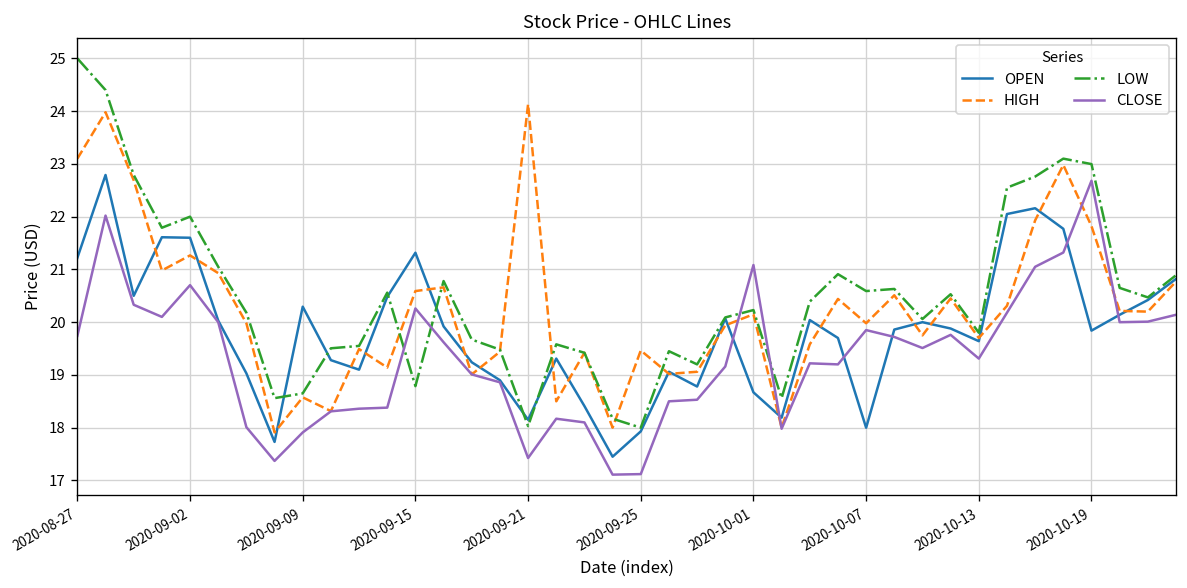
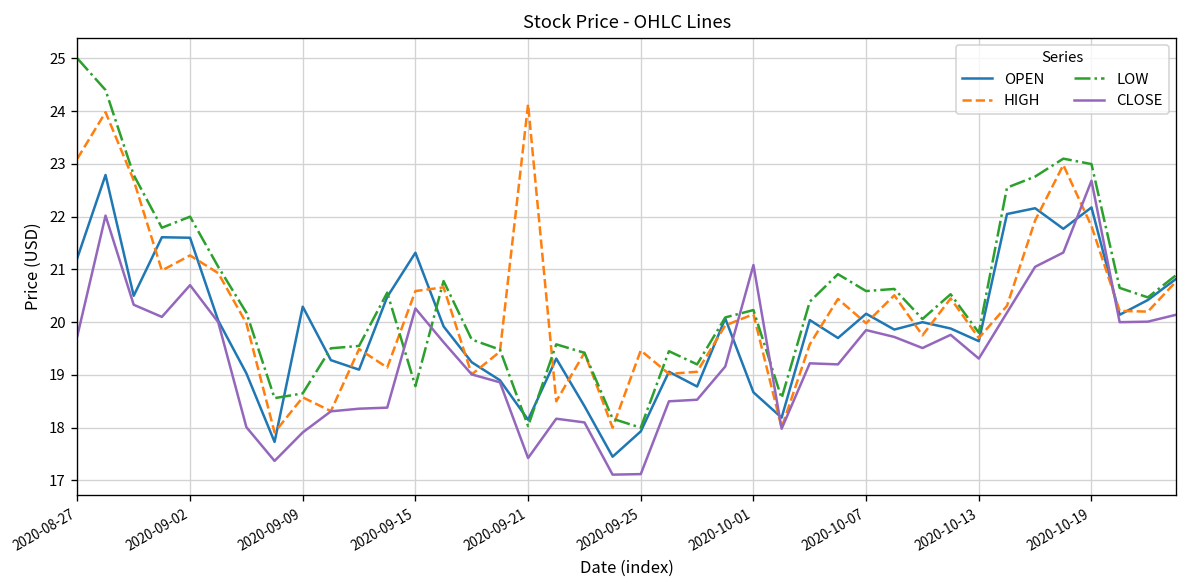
  {
    "OPEN": {
      "2020-08-27": 21.2,
      "2020-09-02": 21.6,
      "2020-09-09": 20.3,
      "2020-09-15": 21.3,
      "2020-09-21": 18.1,
      "2020-09-25": 17.9,
      "2020-10-01": 18.7,
-     "2020-10-07": 18.0,
+     "2020-10-07": 20.2,
      "2020-10-13": 19.6,
-     "2020-10-19": 19.8
+     "2020-10-19": 22.2
    },
    "HIGH": {
      "2020-08-27": 23.1,
      "2020-09-02": 21.3,
      "2020-09-09": 18.6,
      "2020-09-15": 20.6,
      "2020-09-21": 24.1,
      "2020-09-25": 19.5,
      "2020-10-01": 20.1,
      "2020-10-07": 20.0,
      "2020-10-13": 19.7,
      "2020-10-19": 21.8
    },
    "LOW": {
      "2020-08-27": 25.0,
      "2020-09-02": 22.0,
      "2020-09-09": 18.6,
      "2020-09-15": 18.8,
      "2020-09-21": 18.0,
      "2020-09-25": 18.0,
      "2020-10-01": 20.2,
      "2020-10-07": 20.6,
      "2020-10-13": 19.8,
      "2020-10-19": 23.0
    },
    "CLOSE": {
      "2020-08-27": 19.7,
      "2020-09-02": 20.7,
      "2020-09-09": 17.9,
      "2020-09-15": 20.3,
      "2020-09-21": 17.4,
      "2020-09-25": 17.1,
      "2020-10-01": 21.1,
      "2020-10-07": 19.9,
      "2020-10-13": 19.3,
      "2020-10-19": 22.7
    }
  }
